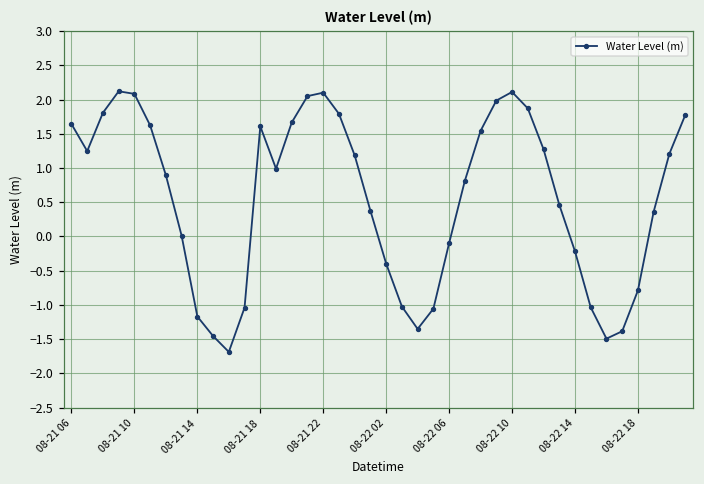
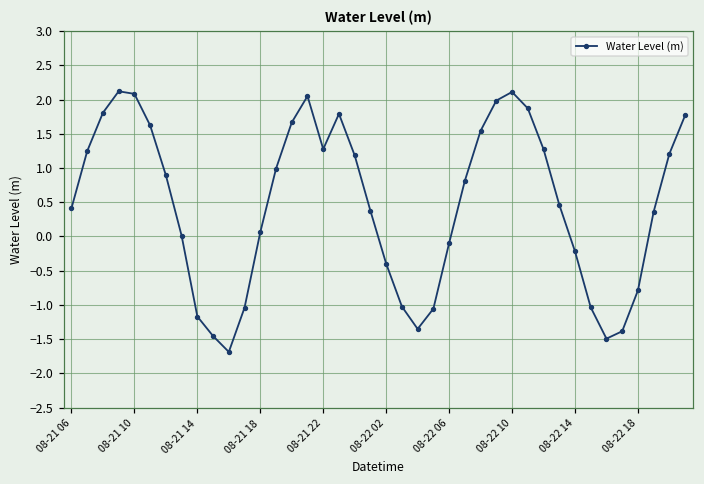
  {
-   "08-21 06": 1.6,
+   "08-21 06": 0.4,
    "08-21 10": 2.1,
    "08-21 14": -1.2,
-   "08-21 18": 1.6,
-   "08-21 22": 2.1,
+   "08-21 18": 0.1,
+   "08-21 22": 1.3,
    "08-22 02": -0.4,
    "08-22 06": -0.1,
    "08-22 10": 2.1,
    "08-22 14": -0.2,
    "08-22 18": -0.8
  }
